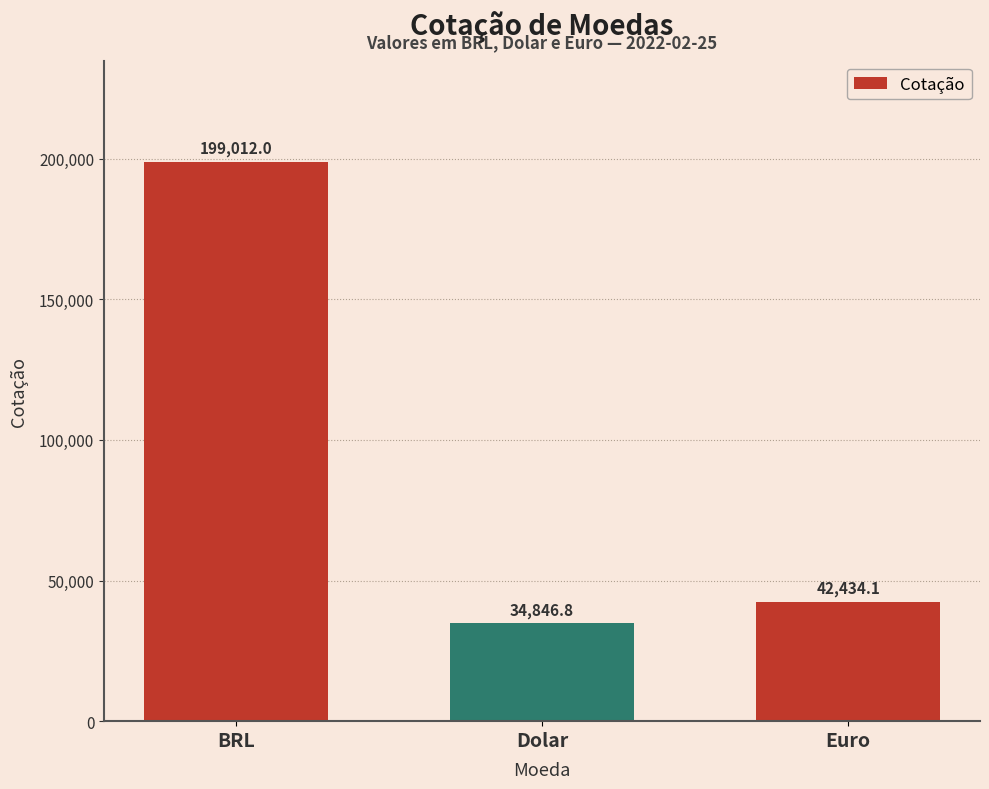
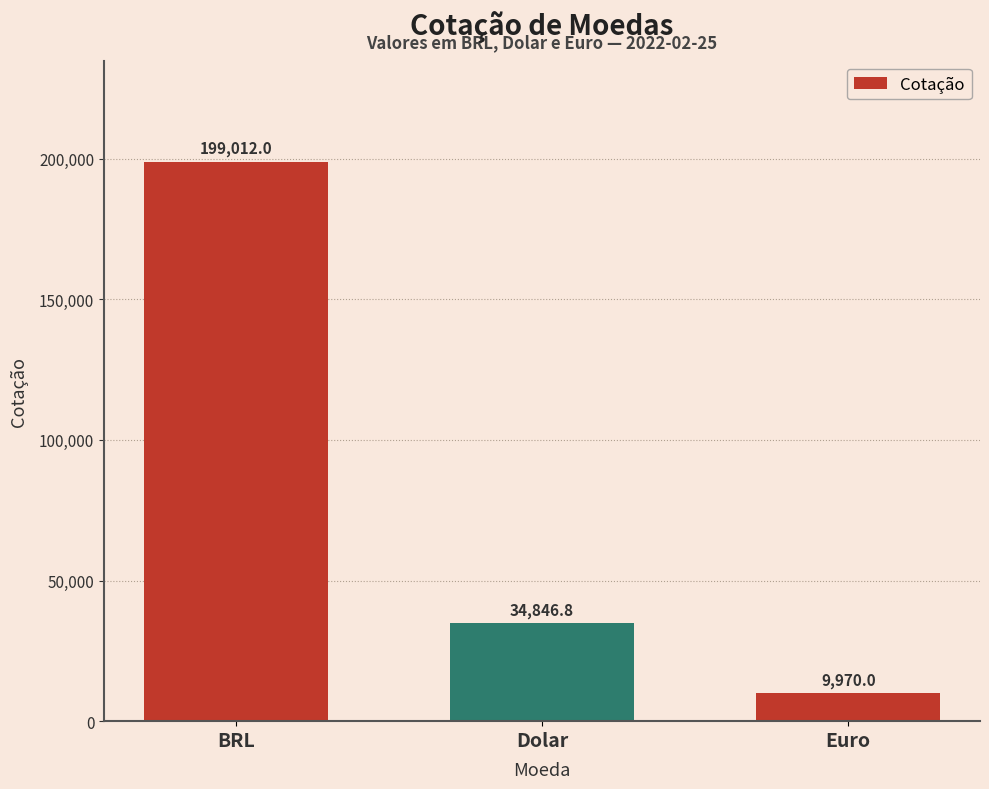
  {
    "BRL": "199,012.0",
    "Dolar": "34,846.8",
-   "Euro": "42,434.1"
+   "Euro": "9,970.0"
  }
